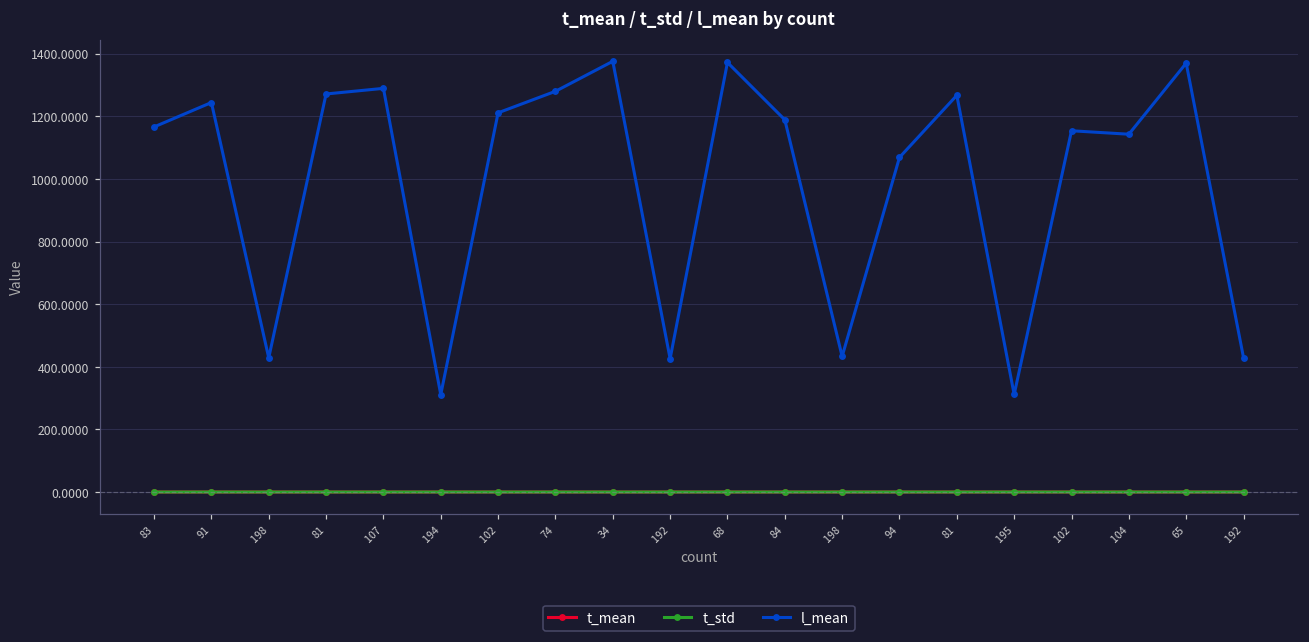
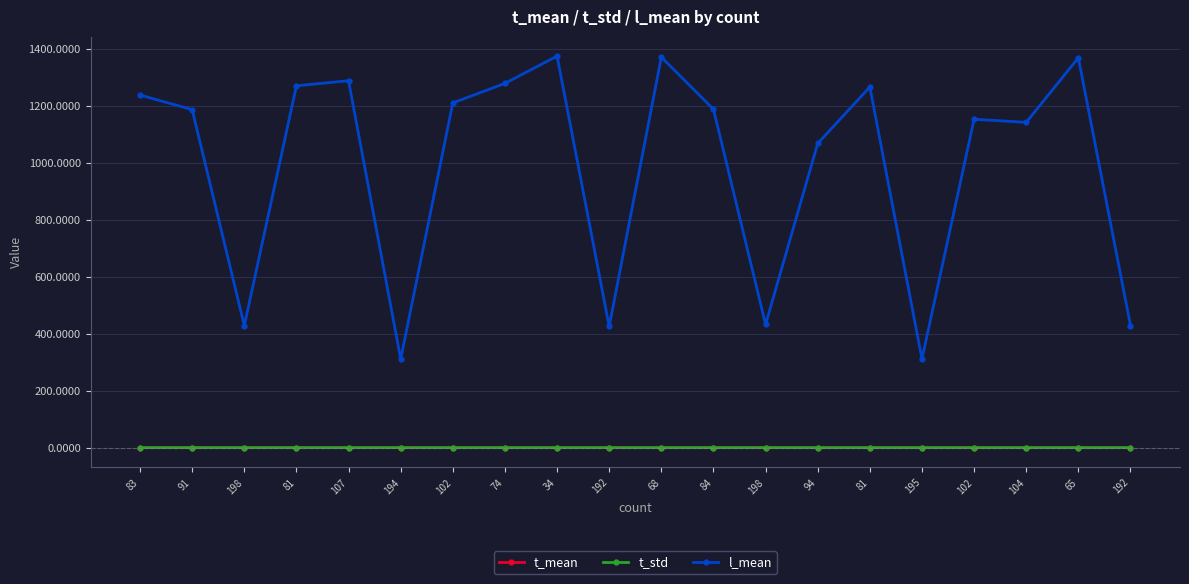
  {
    "t_std": {
      "83": 0,
      "91": 0,
      "107": 0,
      "194": 0,
      "74": 0,
      "34": 0,
      "68": 0,
      "84": 0,
      "94": 0,
      "195": 0,
      "104": 0,
      "65": 0
    },
    "l_mean": {
-     "83": 1170,
-     "91": 1240,
+     "83": 1240,
+     "91": 1190,
      "107": 1290,
      "194": 310,
      "74": 1280,
      "34": 1380,
      "68": 1370,
      "84": 1190,
      "94": 1070,
      "195": 310,
      "104": 1140,
      "65": 1370
    }
  }
